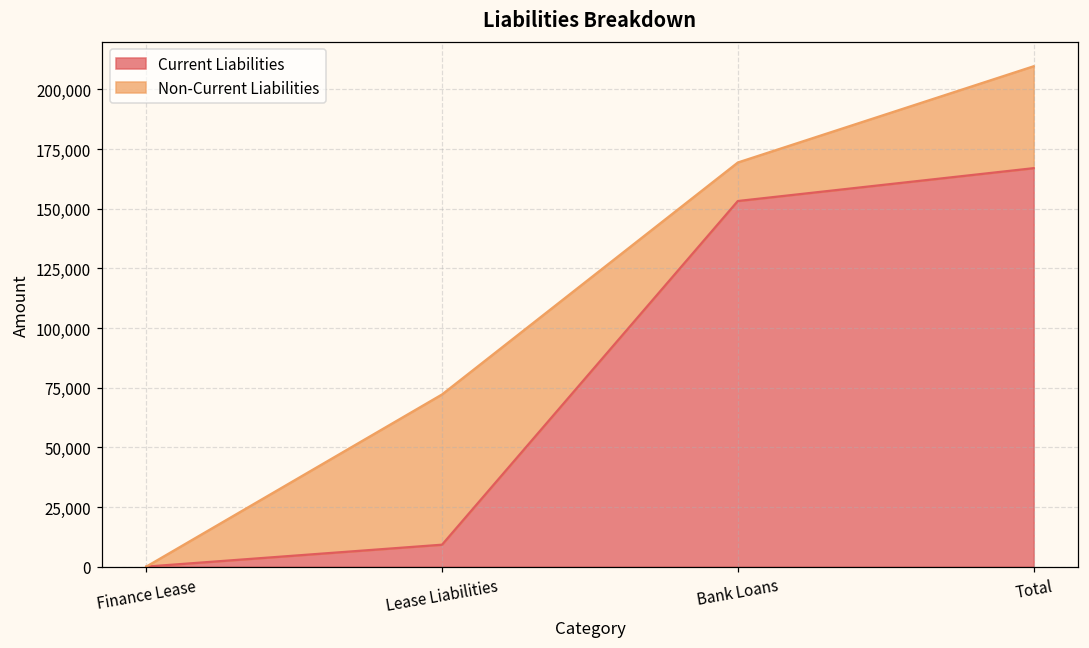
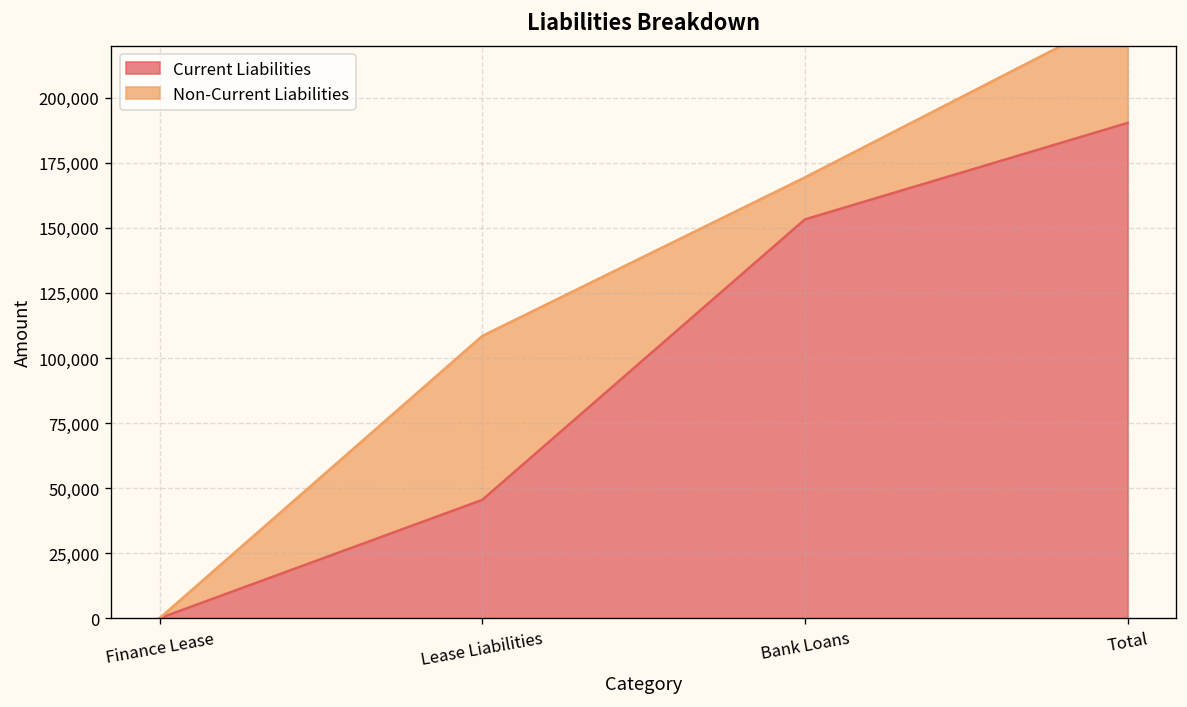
  {
    "Current Liabilities": {
-     "Lease Liabilities": "9,000",
+     "Lease Liabilities": "45,000",
      "Bank Loans": "153,000",
-     "Total": "167,000"
+     "Total": "190,000"
    },
    "Non-Current Liabilities": {
      "Lease Liabilities": "63,000",
      "Bank Loans": "16,000"
    }
  }
